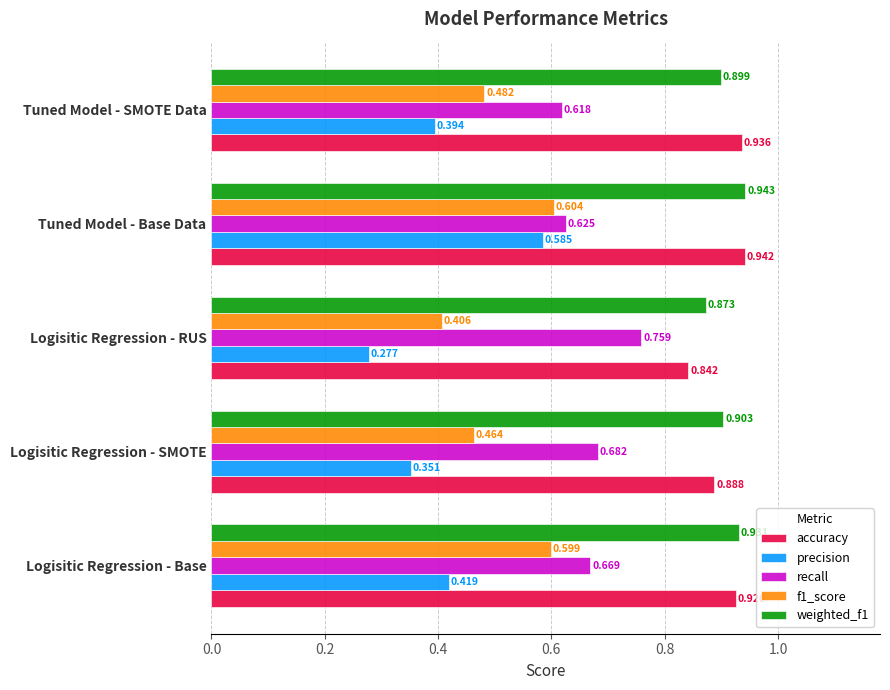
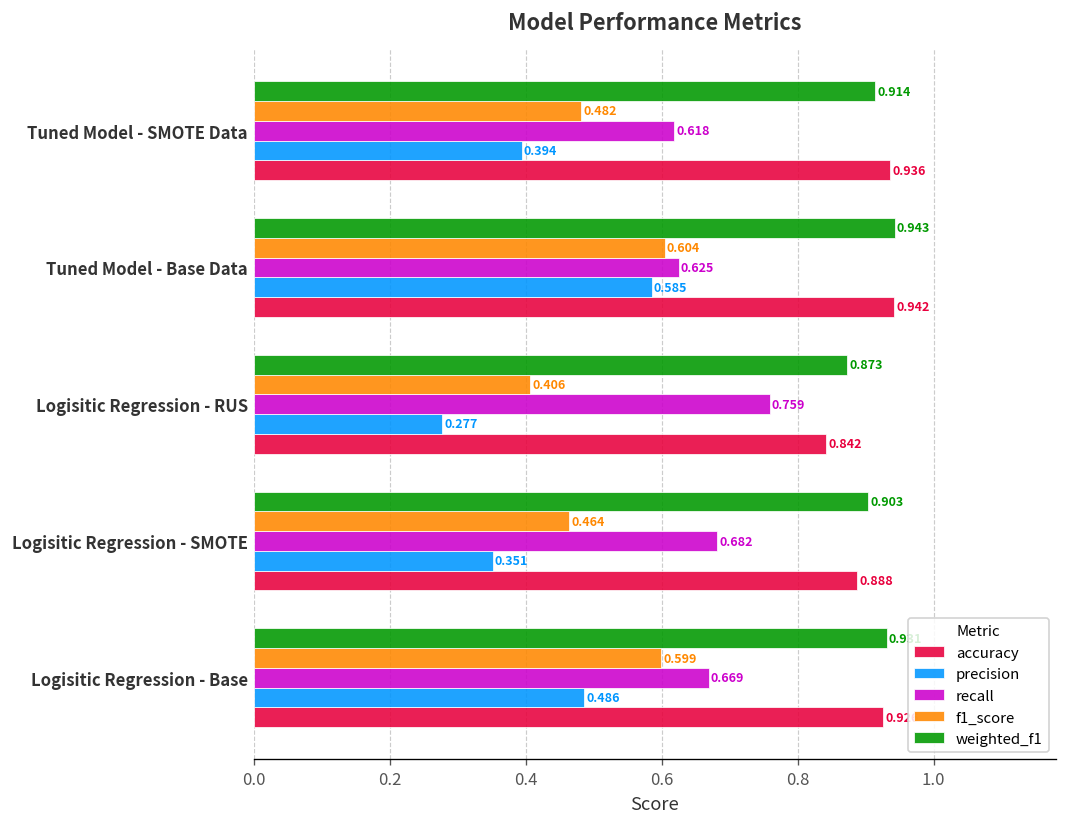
  {
    "accuracy": {
      "Tuned Model - SMOTE Data": 0.936,
      "Tuned Model - Base Data": 0.942,
      "Logisitic Regression - RUS": 0.842,
      "Logisitic Regression - SMOTE": 0.888
    },
    "precision": {
      "Tuned Model - SMOTE Data": 0.394,
      "Tuned Model - Base Data": 0.585,
      "Logisitic Regression - RUS": 0.277,
      "Logisitic Regression - SMOTE": 0.351,
-     "Logisitic Regression - Base": 0.419
+     "Logisitic Regression - Base": 0.486
    },
    "recall": {
      "Tuned Model - SMOTE Data": 0.618,
      "Tuned Model - Base Data": 0.625,
      "Logisitic Regression - RUS": 0.759,
      "Logisitic Regression - SMOTE": 0.682,
      "Logisitic Regression - Base": 0.669
    },
    "f1_score": {
      "Tuned Model - SMOTE Data": 0.482,
      "Tuned Model - Base Data": 0.604,
      "Logisitic Regression - RUS": 0.406,
      "Logisitic Regression - SMOTE": 0.464,
      "Logisitic Regression - Base": 0.599
    },
    "weighted_f1": {
-     "Tuned Model - SMOTE Data": 0.899,
+     "Tuned Model - SMOTE Data": 0.914,
      "Tuned Model - Base Data": 0.943,
      "Logisitic Regression - RUS": 0.873,
      "Logisitic Regression - SMOTE": 0.903
    }
  }
